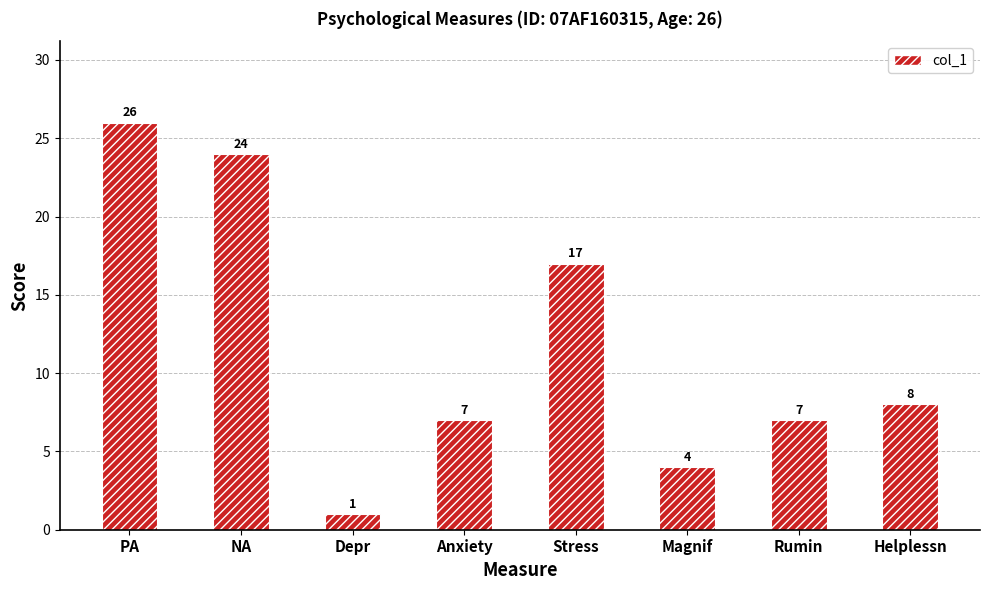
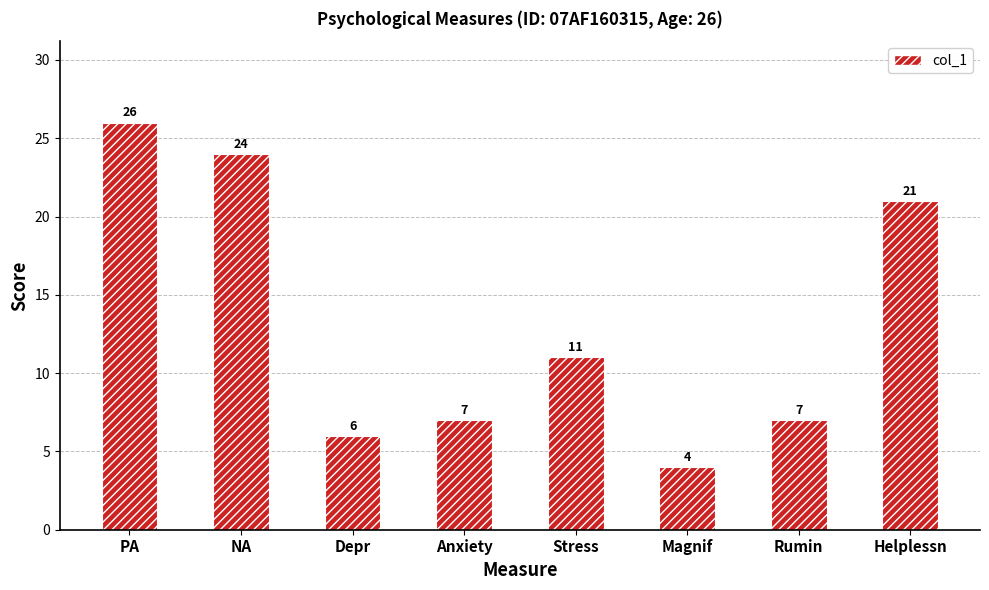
  {
    "PA": 26,
    "NA": 24,
-   "Depr": 1,
+   "Depr": 6,
    "Anxiety": 7,
-   "Stress": 17,
+   "Stress": 11,
    "Magnif": 4,
    "Rumin": 7,
-   "Helplessn": 8
+   "Helplessn": 21
  }
